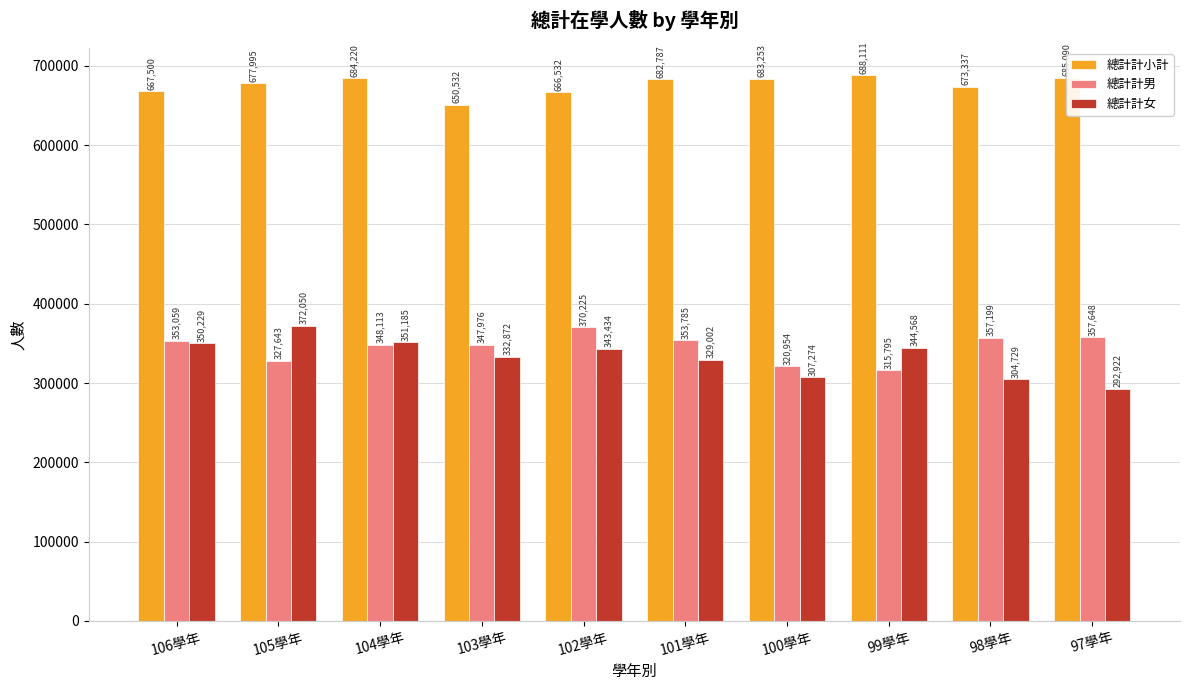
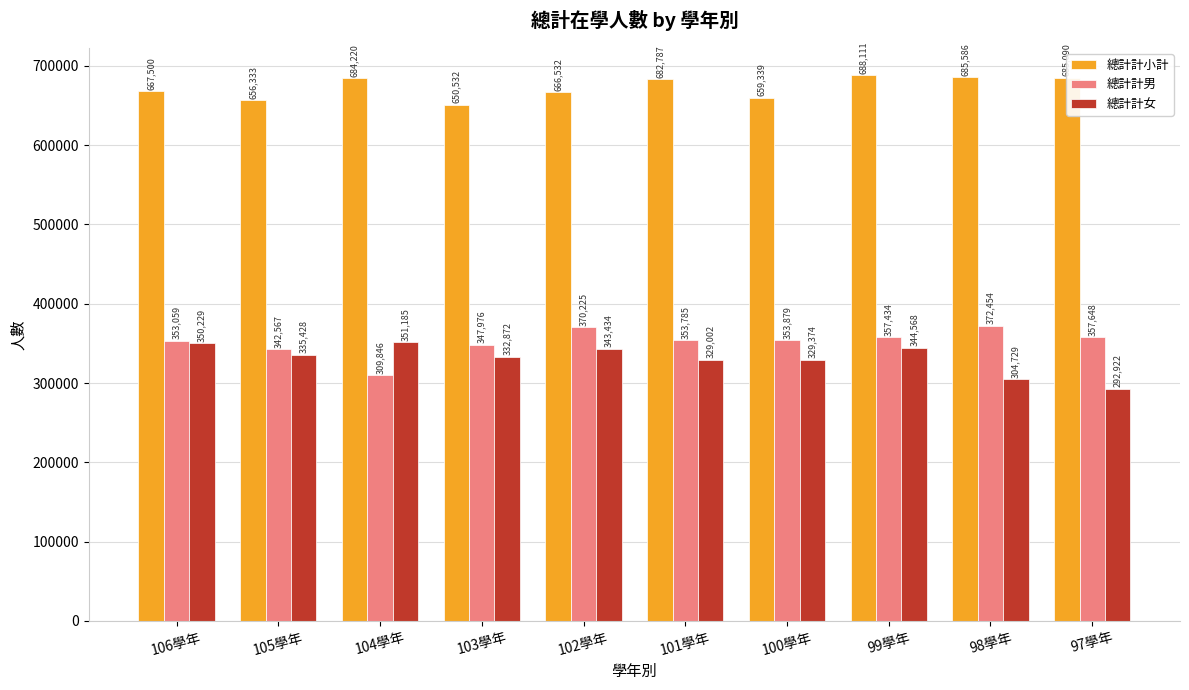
  {
    "總計計小計": {
      "106學年": "667,500",
-     "105學年": "677,995",
+     "105學年": "656,333",
      "104學年": "684,220",
      "103學年": "650,532",
      "102學年": "666,532",
      "101學年": "682,787",
-     "100學年": "683,253",
+     "100學年": "659,339",
      "99學年": "688,111",
-     "98學年": "673,337"
+     "98學年": "685,586"
    },
    "總計計男": {
      "106學年": "353,059",
-     "105學年": "327,643",
-     "104學年": "348,113",
+     "105學年": "342,567",
+     "104學年": "309,846",
      "103學年": "347,976",
      "102學年": "370,225",
      "101學年": "353,785",
-     "100學年": "320,954",
-     "99學年": "315,795",
-     "98學年": "357,199",
+     "100學年": "353,879",
+     "99學年": "357,434",
+     "98學年": "372,454",
      "97學年": "357,648"
    },
    "總計計女": {
      "106學年": "350,229",
-     "105學年": "372,050",
+     "105學年": "335,428",
      "104學年": "351,185",
      "103學年": "332,872",
      "102學年": "343,434",
      "101學年": "329,002",
-     "100學年": "307,274",
+     "100學年": "329,374",
      "99學年": "344,568",
      "98學年": "304,729",
      "97學年": "292,922"
    }
  }
